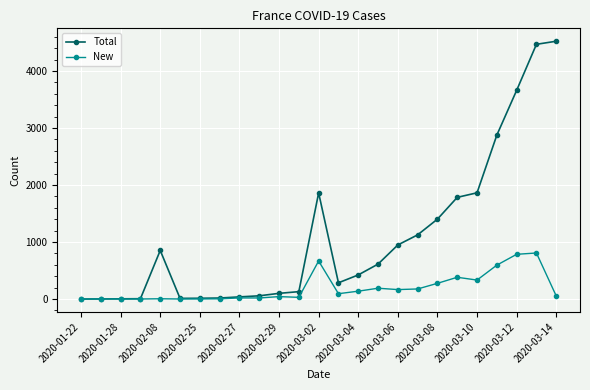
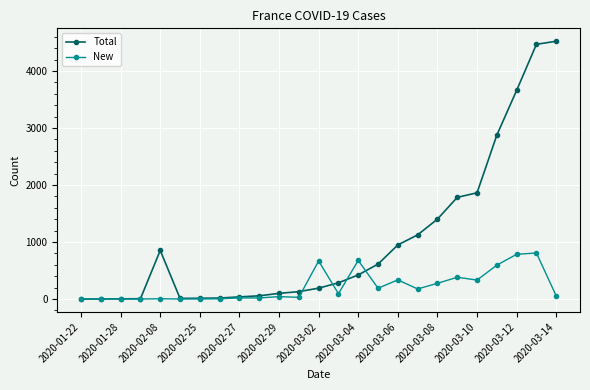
  {
    "Total": {
      "2020-02-08": 900,
      "2020-02-29": 100,
-     "2020-03-02": 1900,
+     "2020-03-02": 200,
      "2020-03-04": 400,
      "2020-03-06": 900,
      "2020-03-08": 1400,
      "2020-03-10": 1900,
      "2020-03-12": 3700,
      "2020-03-14": 4500
    },
    "New": {
      "2020-02-08": 0,
      "2020-02-29": 0,
      "2020-03-02": 700,
-     "2020-03-04": 100,
-     "2020-03-06": 200,
+     "2020-03-04": 700,
+     "2020-03-06": 300,
      "2020-03-08": 300,
      "2020-03-10": 300,
      "2020-03-12": 800,
      "2020-03-14": 100
    }
  }
